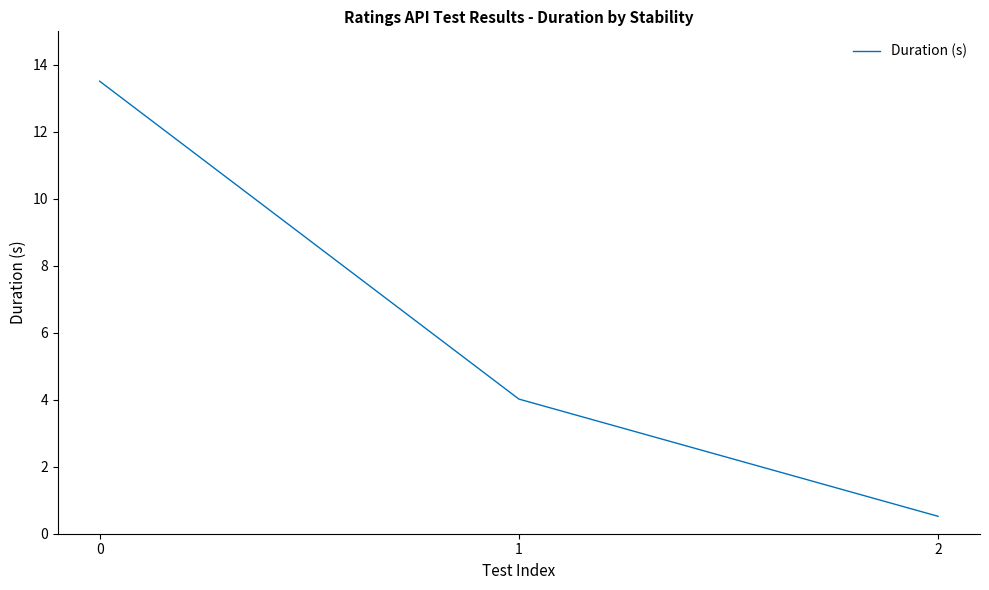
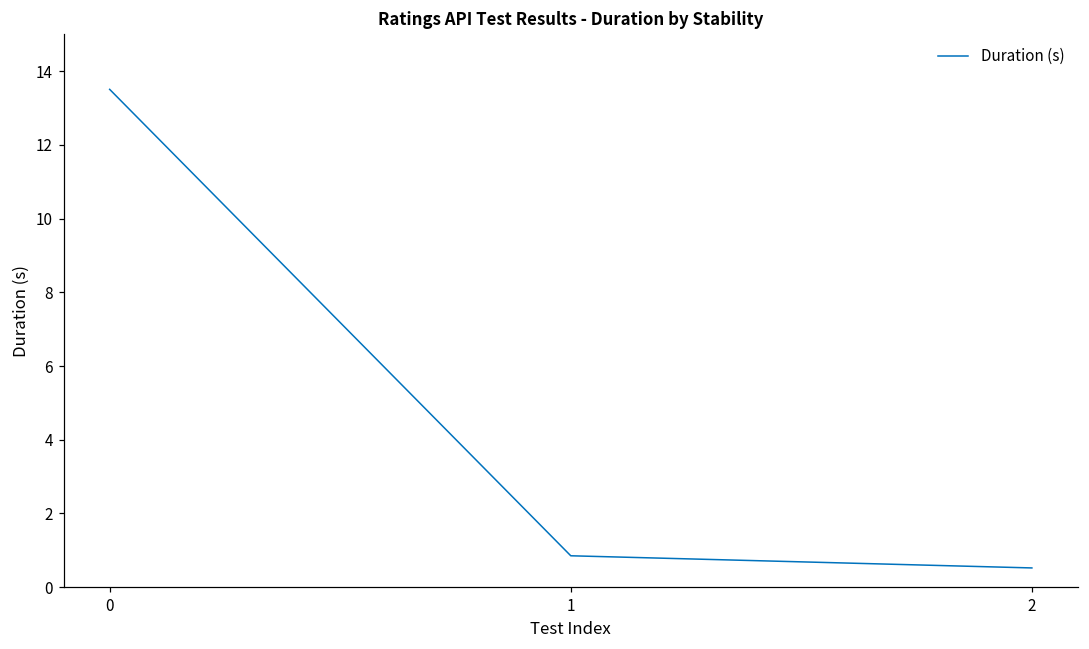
  {
    "0": 13.5,
-   "1": 4.0,
+   "1": 0.9,
    "2": 0.5
  }
